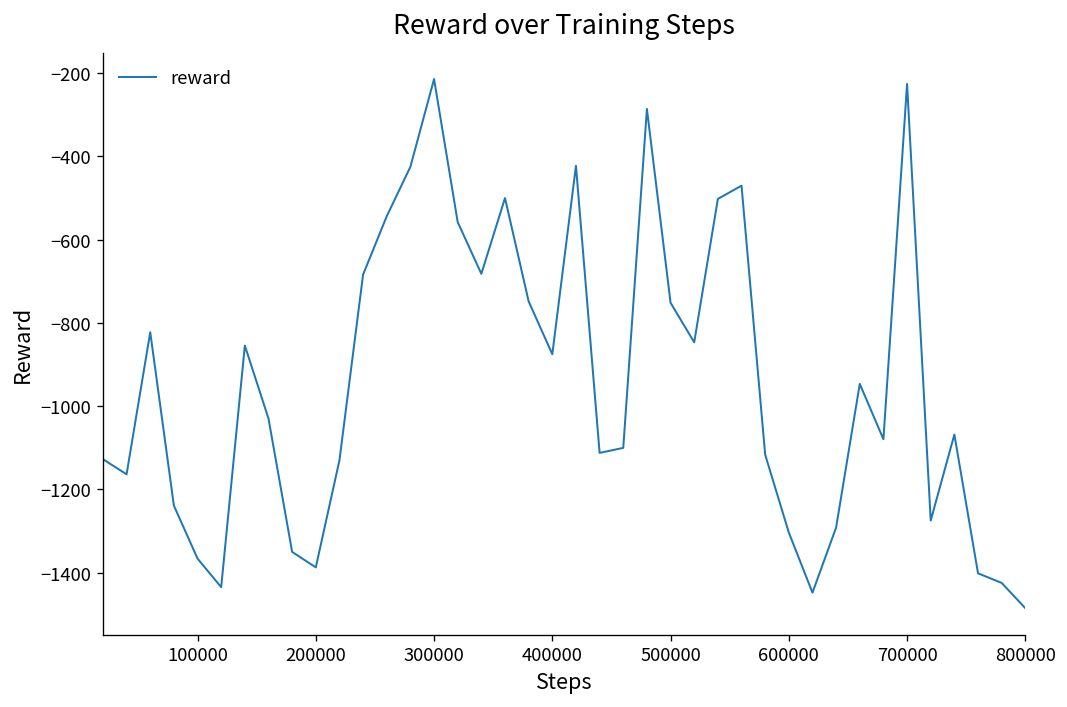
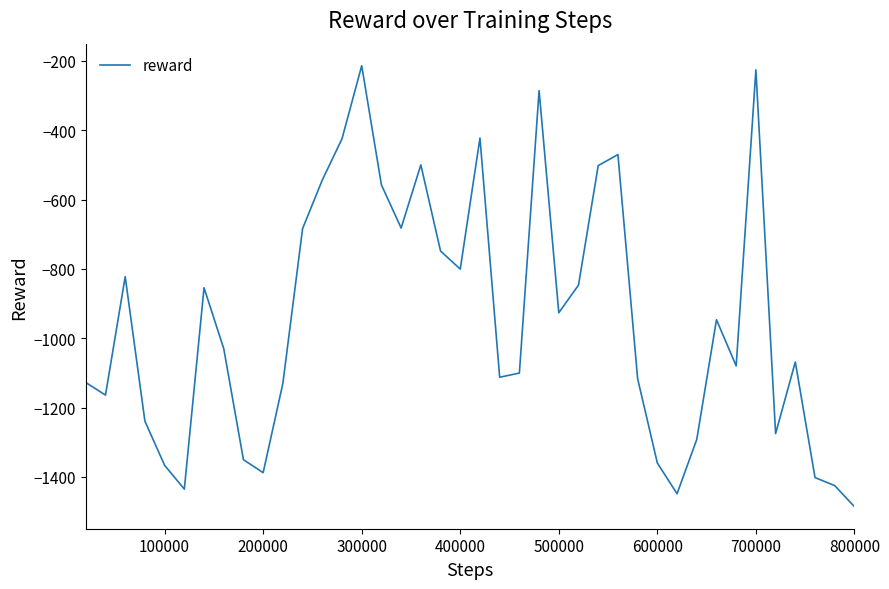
  {
    "100000": -1370,
    "200000": -1390,
    "300000": -210,
-   "400000": -880,
-   "500000": -750,
-   "600000": -1300,
+   "400000": -800,
+   "500000": -930,
+   "600000": -1360,
    "700000": -230,
    "800000": -1490
  }
